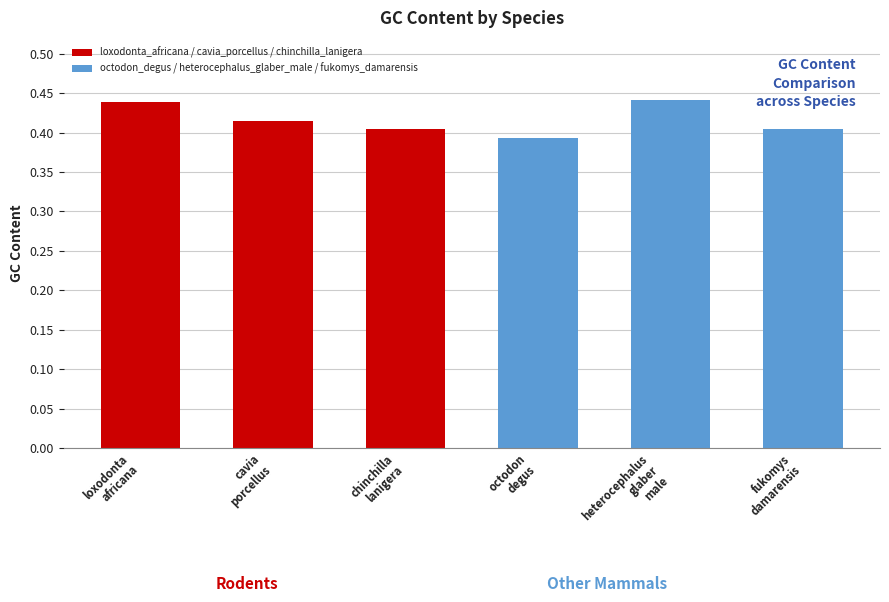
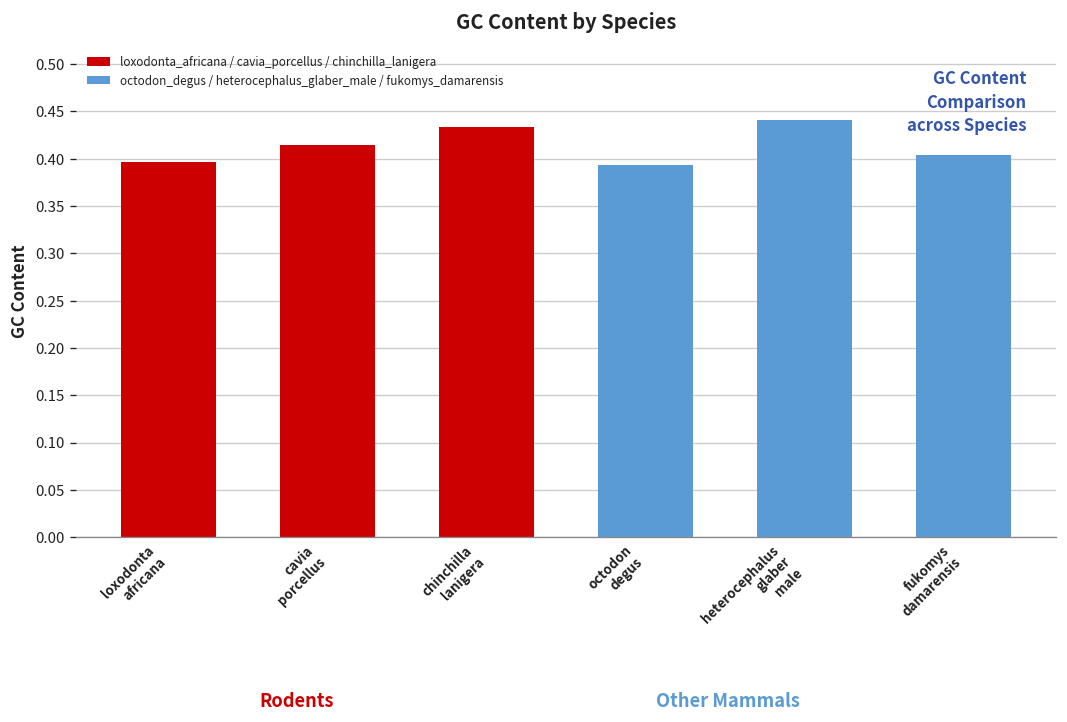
  {
-   "loxodonta africana": 0.44,
+   "loxodonta africana": 0.40,
    "cavia porcellus": 0.41,
-   "chinchilla lanigera": 0.40,
+   "chinchilla lanigera": 0.43,
    "octodon degus": 0.39,
    "heterocephalus glaber male": 0.44,
    "fukomys damarensis": 0.40
  }
